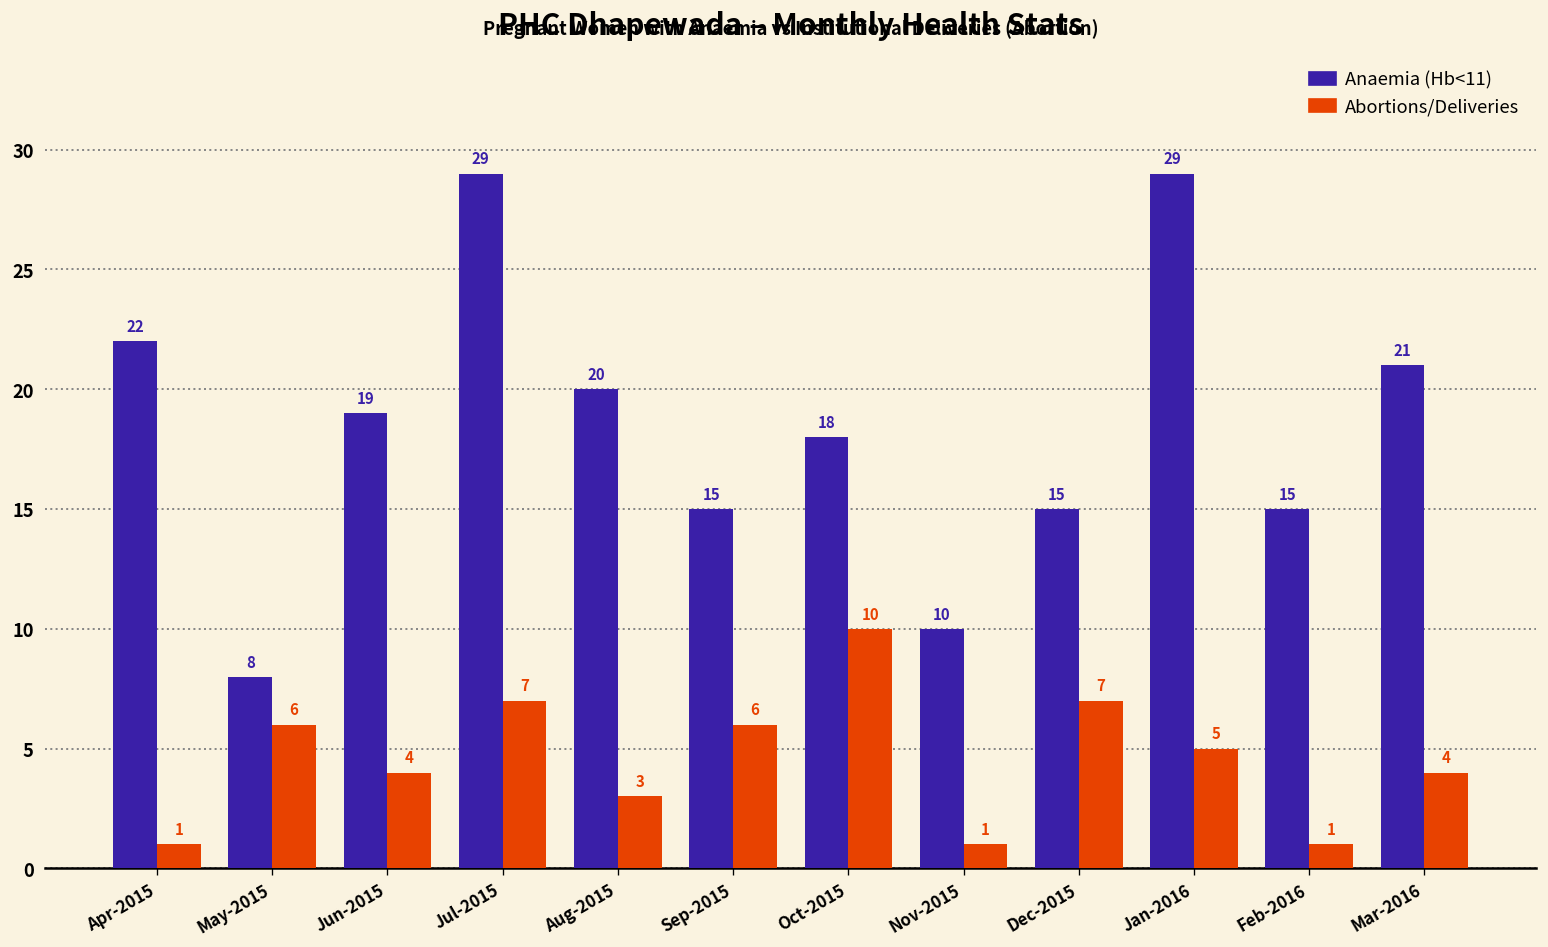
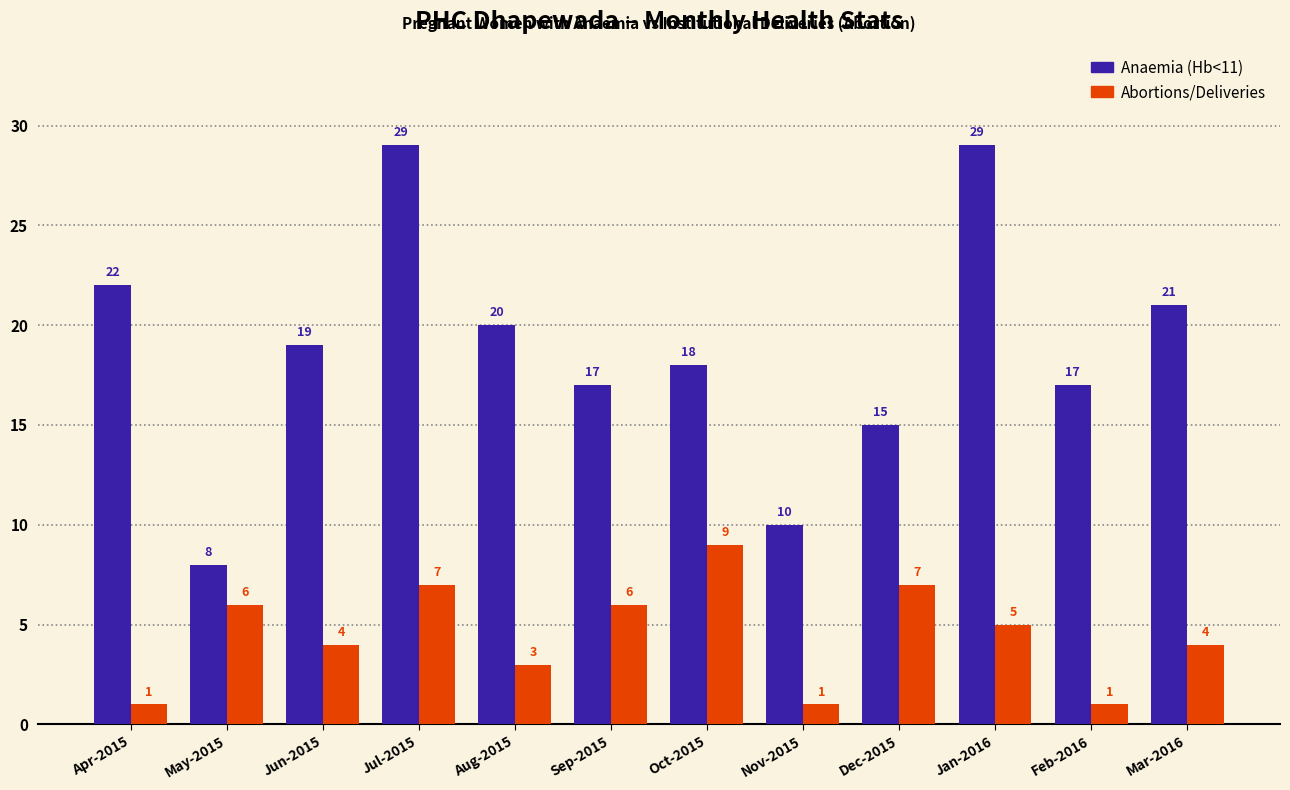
  {
    "Anaemia (Hb<11)": {
      "Apr-2015": 22,
      "May-2015": 8,
      "Jun-2015": 19,
      "Jul-2015": 29,
      "Aug-2015": 20,
-     "Sep-2015": 15,
+     "Sep-2015": 17,
      "Oct-2015": 18,
      "Nov-2015": 10,
      "Dec-2015": 15,
      "Jan-2016": 29,
-     "Feb-2016": 15,
+     "Feb-2016": 17,
      "Mar-2016": 21
    },
    "Abortions/Deliveries": {
      "Apr-2015": 1,
      "May-2015": 6,
      "Jun-2015": 4,
      "Jul-2015": 7,
      "Aug-2015": 3,
      "Sep-2015": 6,
-     "Oct-2015": 10,
+     "Oct-2015": 9,
      "Nov-2015": 1,
      "Dec-2015": 7,
      "Jan-2016": 5,
      "Feb-2016": 1,
      "Mar-2016": 4
    }
  }
